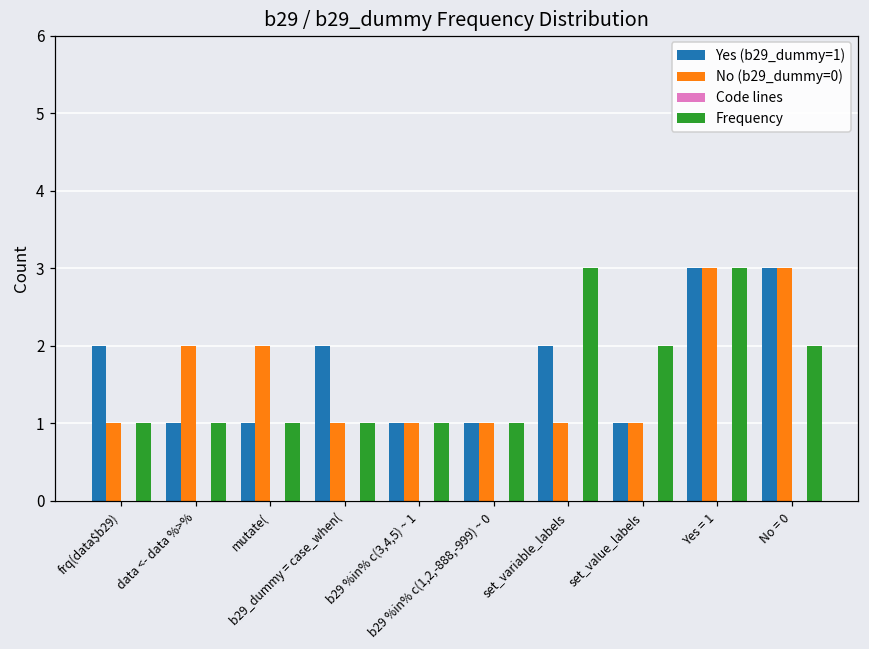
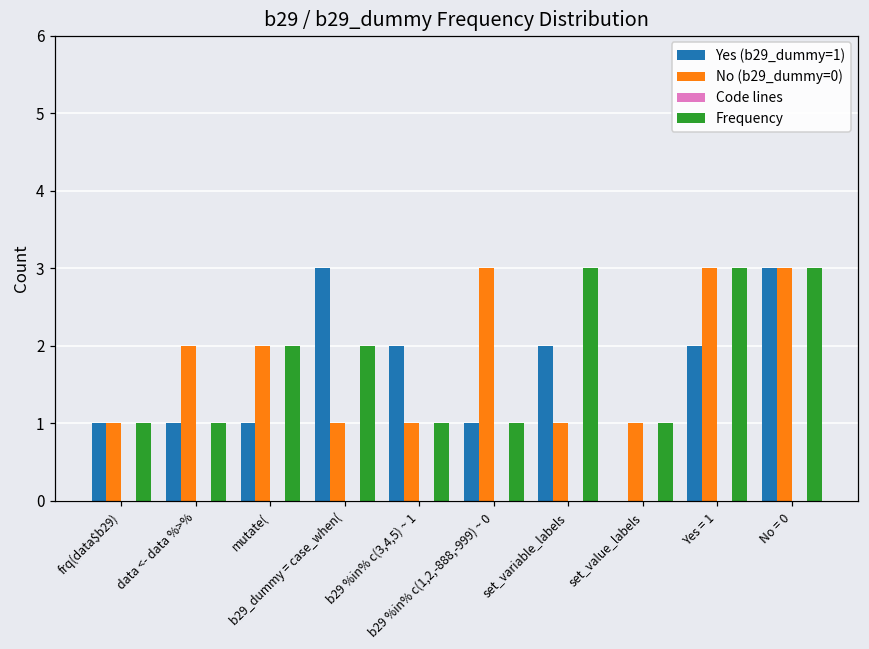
  {
    "Yes (b29_dummy=1)": {
-     "frq(data$b29)": 2,
+     "frq(data$b29)": 1,
      "data <- data %>%": 1,
      "mutate(": 1,
-     "b29_dummy = case_when(": 2,
-     "b29 %in% c(3,4,5) ~ 1": 1,
+     "b29_dummy = case_when(": 3,
+     "b29 %in% c(3,4,5) ~ 1": 2,
      "b29 %in% c(1,2,-888,-999) ~ 0": 1,
      "set_variable_labels": 2,
-     "set_value_labels": 1,
-     "Yes = 1": 3,
+     "set_value_labels": 0,
+     "Yes = 1": 2,
      "No = 0": 3
    },
    "No (b29_dummy=0)": {
      "frq(data$b29)": 1,
      "data <- data %>%": 2,
      "mutate(": 2,
      "b29_dummy = case_when(": 1,
      "b29 %in% c(3,4,5) ~ 1": 1,
-     "b29 %in% c(1,2,-888,-999) ~ 0": 1,
+     "b29 %in% c(1,2,-888,-999) ~ 0": 3,
      "set_variable_labels": 1,
      "set_value_labels": 1,
      "Yes = 1": 3,
      "No = 0": 3
    },
    "Code lines": {
      "frq(data$b29)": 0,
      "data <- data %>%": 0,
      "mutate(": 0,
      "b29_dummy = case_when(": 0,
      "b29 %in% c(3,4,5) ~ 1": 0,
      "b29 %in% c(1,2,-888,-999) ~ 0": 0,
      "set_variable_labels": 0,
      "set_value_labels": 0,
      "Yes = 1": 0,
      "No = 0": 0
    },
    "Frequency": {
      "frq(data$b29)": 1,
      "data <- data %>%": 1,
-     "mutate(": 1,
-     "b29_dummy = case_when(": 1,
+     "mutate(": 2,
+     "b29_dummy = case_when(": 2,
      "b29 %in% c(3,4,5) ~ 1": 1,
      "b29 %in% c(1,2,-888,-999) ~ 0": 1,
      "set_variable_labels": 3,
-     "set_value_labels": 2,
+     "set_value_labels": 1,
      "Yes = 1": 3,
-     "No = 0": 2
+     "No = 0": 3
    }
  }
